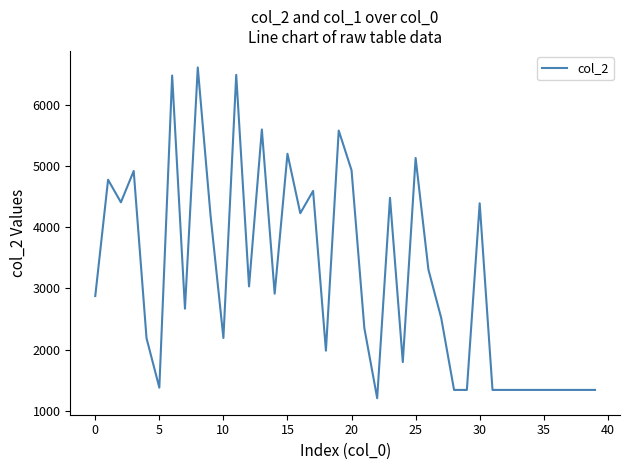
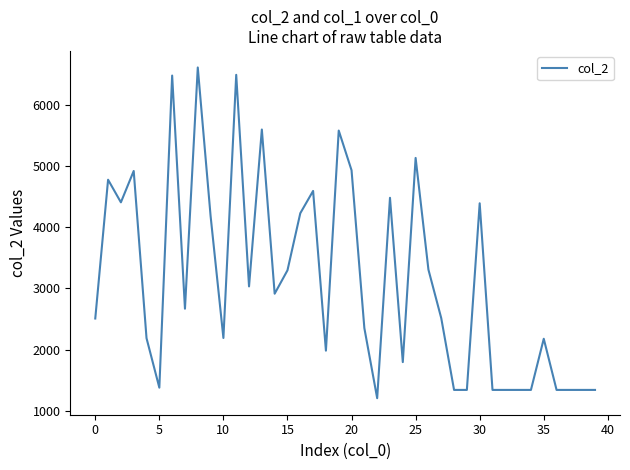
  {
-   "0": 2900,
+   "0": 2500,
    "5": 1400,
    "10": 2200,
-   "15": 5200,
+   "15": 3300,
    "20": 4900,
    "25": 5100,
    "30": 4400,
-   "35": 1300
+   "35": 2200
  }
